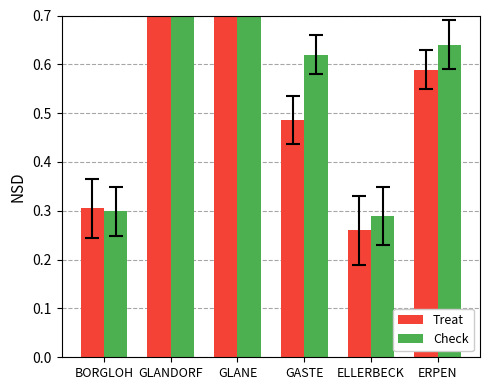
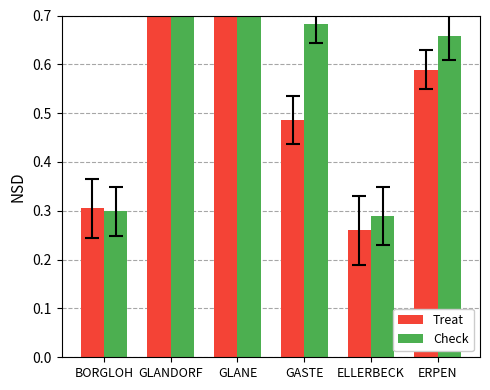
  {
    "Treat": {
      "BORGLOH": 0.31,
      "GASTE": 0.49,
      "ELLERBECK": 0.26,
      "ERPEN": 0.59
    },
    "Check": {
      "BORGLOH": 0.30,
-     "GASTE": 0.62,
+     "GASTE": 0.68,
      "ELLERBECK": 0.29,
-     "ERPEN": 0.64
+     "ERPEN": 0.66
    }
  }
